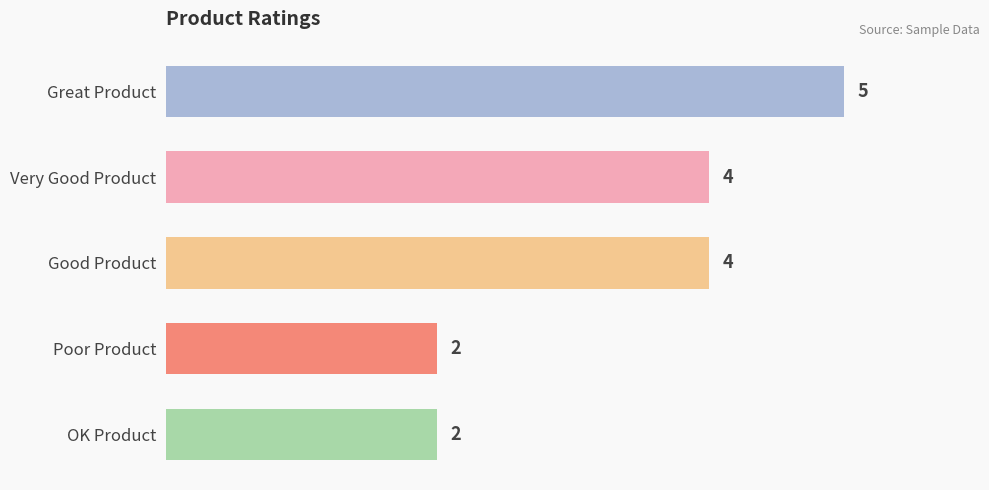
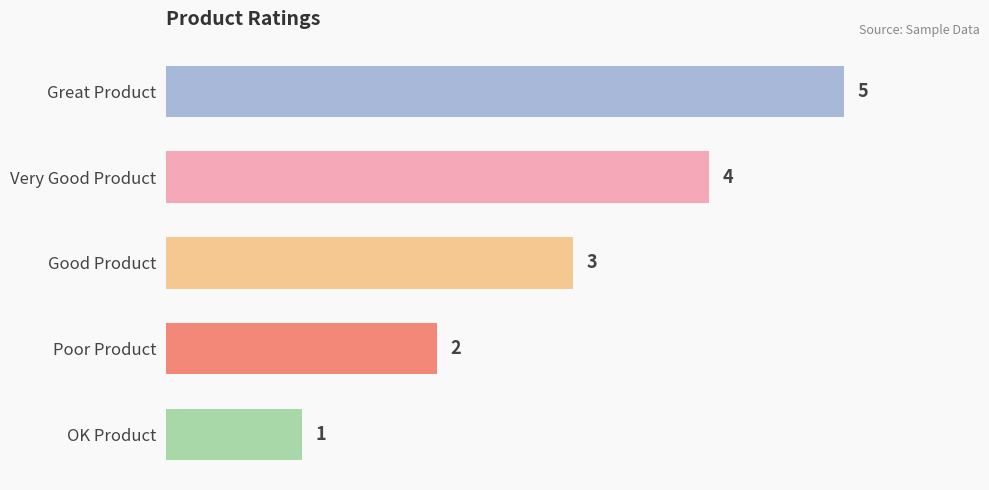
  {
    "Great Product": 5,
    "Very Good Product": 4,
-   "Good Product": 4,
+   "Good Product": 3,
    "Poor Product": 2,
-   "OK Product": 2
+   "OK Product": 1
  }
